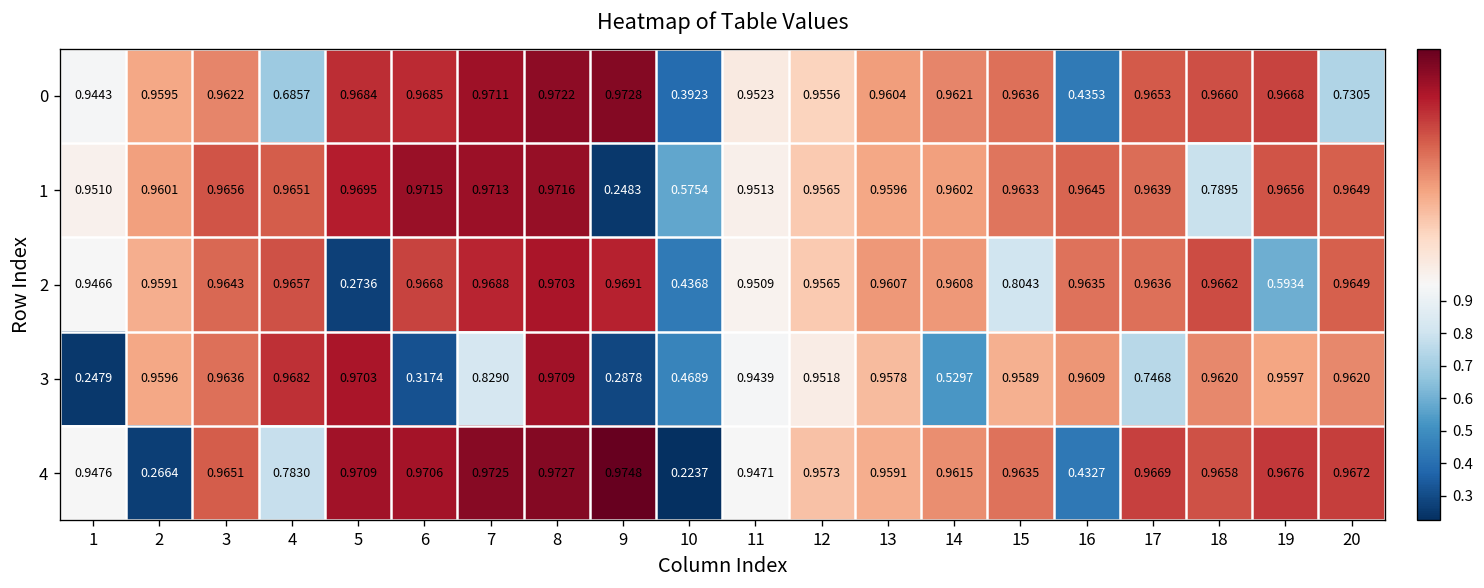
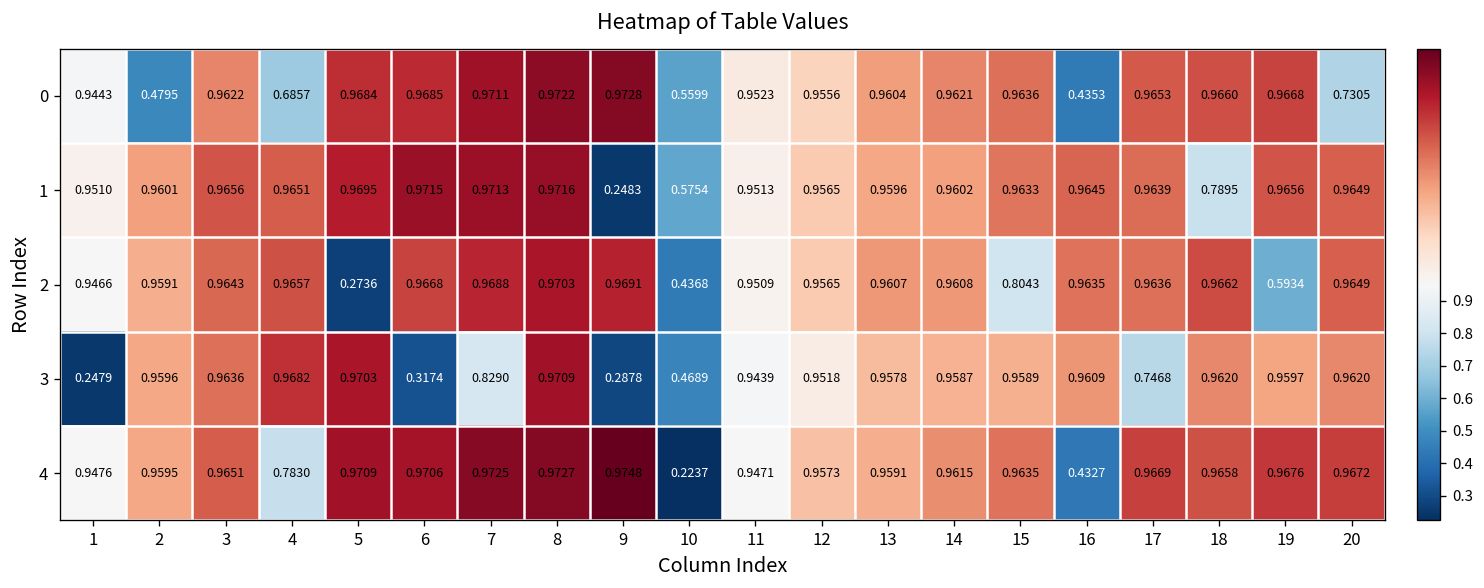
  {
    "0": {
      "1": 0.9443,
-     "2": 0.9595,
+     "2": 0.4795,
      "3": 0.9622,
      "4": 0.6857,
      "5": 0.9684,
      "6": 0.9685,
      "7": 0.9711,
      "8": 0.9722,
      "9": 0.9728,
-     "10": 0.3923,
+     "10": 0.5599,
      "11": 0.9523,
      "12": 0.9556,
      "13": 0.9604,
      "14": 0.9621,
      "15": 0.9636,
      "16": 0.4353,
      "17": 0.9653,
      "18": 0.9660,
      "19": 0.9668,
      "20": 0.7305
    },
    "1": {
      "1": 0.9510,
      "2": 0.9601,
      "3": 0.9656,
      "4": 0.9651,
      "5": 0.9695,
      "6": 0.9715,
      "7": 0.9713,
      "8": 0.9716,
      "9": 0.2483,
      "10": 0.5754,
      "11": 0.9513,
      "12": 0.9565,
      "13": 0.9596,
      "14": 0.9602,
      "15": 0.9633,
      "16": 0.9645,
      "17": 0.9639,
      "18": 0.7895,
      "19": 0.9656,
      "20": 0.9649
    },
    "2": {
      "1": 0.9466,
      "2": 0.9591,
      "3": 0.9643,
      "4": 0.9657,
      "5": 0.2736,
      "6": 0.9668,
      "7": 0.9688,
      "8": 0.9703,
      "9": 0.9691,
      "10": 0.4368,
      "11": 0.9509,
      "12": 0.9565,
      "13": 0.9607,
      "14": 0.9608,
      "15": 0.8043,
      "16": 0.9635,
      "17": 0.9636,
      "18": 0.9662,
      "19": 0.5934,
      "20": 0.9649
    },
    "3": {
      "1": 0.2479,
      "2": 0.9596,
      "3": 0.9636,
      "4": 0.9682,
      "5": 0.9703,
      "6": 0.3174,
      "7": 0.8290,
      "8": 0.9709,
      "9": 0.2878,
      "10": 0.4689,
      "11": 0.9439,
      "12": 0.9518,
      "13": 0.9578,
-     "14": 0.5297,
+     "14": 0.9587,
      "15": 0.9589,
      "16": 0.9609,
      "17": 0.7468,
      "18": 0.9620,
      "19": 0.9597,
      "20": 0.9620
    },
    "4": {
      "1": 0.9476,
-     "2": 0.2664,
+     "2": 0.9595,
      "3": 0.9651,
      "4": 0.7830,
      "5": 0.9709,
      "6": 0.9706,
      "7": 0.9725,
      "8": 0.9727,
      "9": 0.9748,
      "10": 0.2237,
      "11": 0.9471,
      "12": 0.9573,
      "13": 0.9591,
      "14": 0.9615,
      "15": 0.9635,
      "16": 0.4327,
      "17": 0.9669,
      "18": 0.9658,
      "19": 0.9676,
      "20": 0.9672
    }
  }
